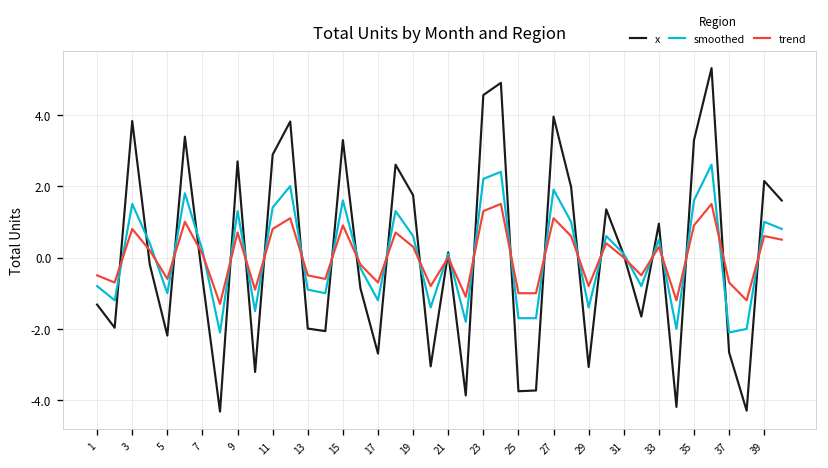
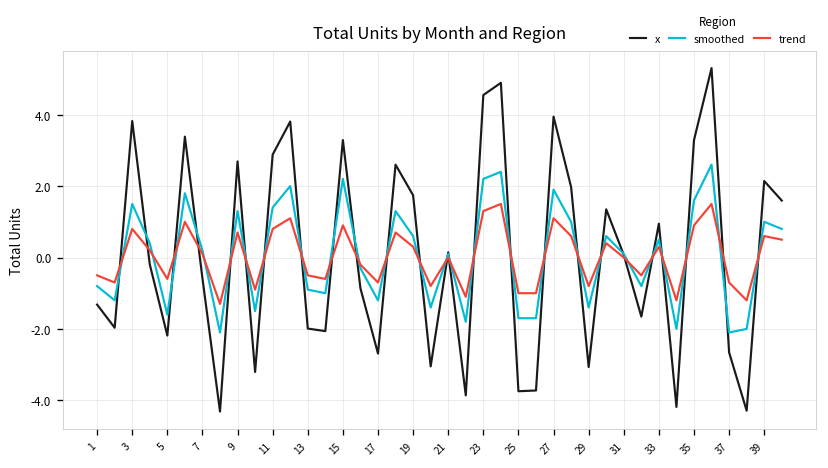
  {
    "x": {
      "1": -1.3,
      "3": 3.8,
      "5": -2.2,
      "7": -0.6,
      "9": 2.7,
      "11": 2.9,
      "13": -2.0,
      "15": 3.3,
      "17": -2.7,
      "19": 1.7,
      "23": 4.5,
      "25": -3.7,
      "27": 3.9,
      "29": -3.1,
      "33": 0.9,
      "35": 3.3,
      "37": -2.7,
      "39": 2.1
    },
    "smoothed": {
      "1": -0.8,
      "3": 1.5,
-     "5": -1.0,
+     "5": -1.6,
      "7": 0.2,
      "9": 1.3,
      "11": 1.4,
      "13": -0.9,
-     "15": 1.6,
+     "15": 2.2,
      "17": -1.2,
      "19": 0.6,
      "23": 2.2,
      "25": -1.7,
      "27": 1.9,
      "29": -1.4,
      "33": 0.5,
      "35": 1.6,
      "37": -2.1,
      "39": 1.0
    },
    "trend": {
      "1": -0.5,
      "3": 0.8,
      "5": -0.6,
      "7": 0.1,
      "9": 0.7,
      "11": 0.8,
      "13": -0.5,
      "15": 0.9,
      "17": -0.7,
      "19": 0.3,
      "21": 0.0,
      "23": 1.3,
      "25": -1.0,
      "27": 1.1,
      "29": -0.8,
      "33": 0.3,
      "35": 0.9,
      "37": -0.7,
      "39": 0.6
    }
  }
